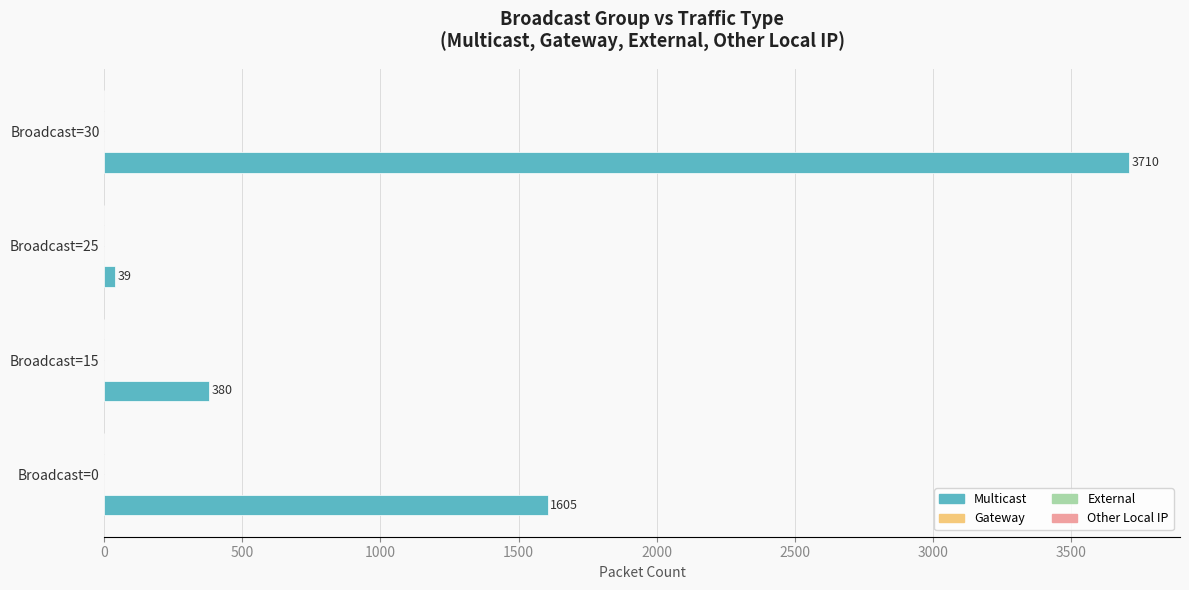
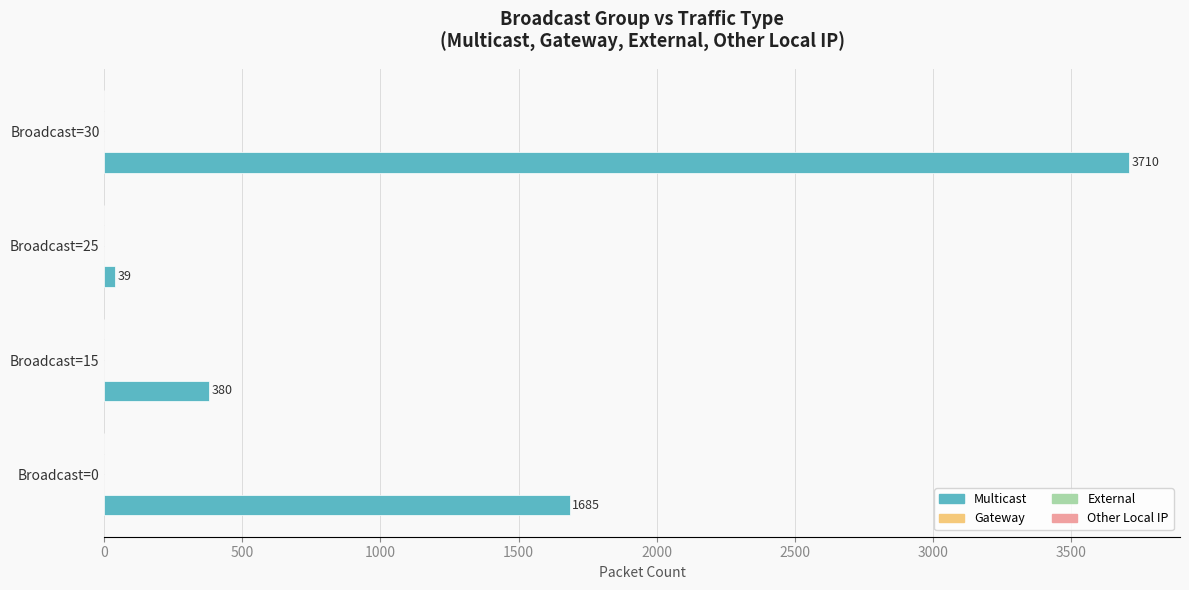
  {
    "Multicast": {
      "Broadcast=30": 3710,
      "Broadcast=25": 39,
      "Broadcast=15": 380,
-     "Broadcast=0": 1605
+     "Broadcast=0": 1685
    },
    "External": {
      "Broadcast=30": 0,
      "Broadcast=25": 0,
      "Broadcast=15": 0,
      "Broadcast=0": 0
    }
  }
